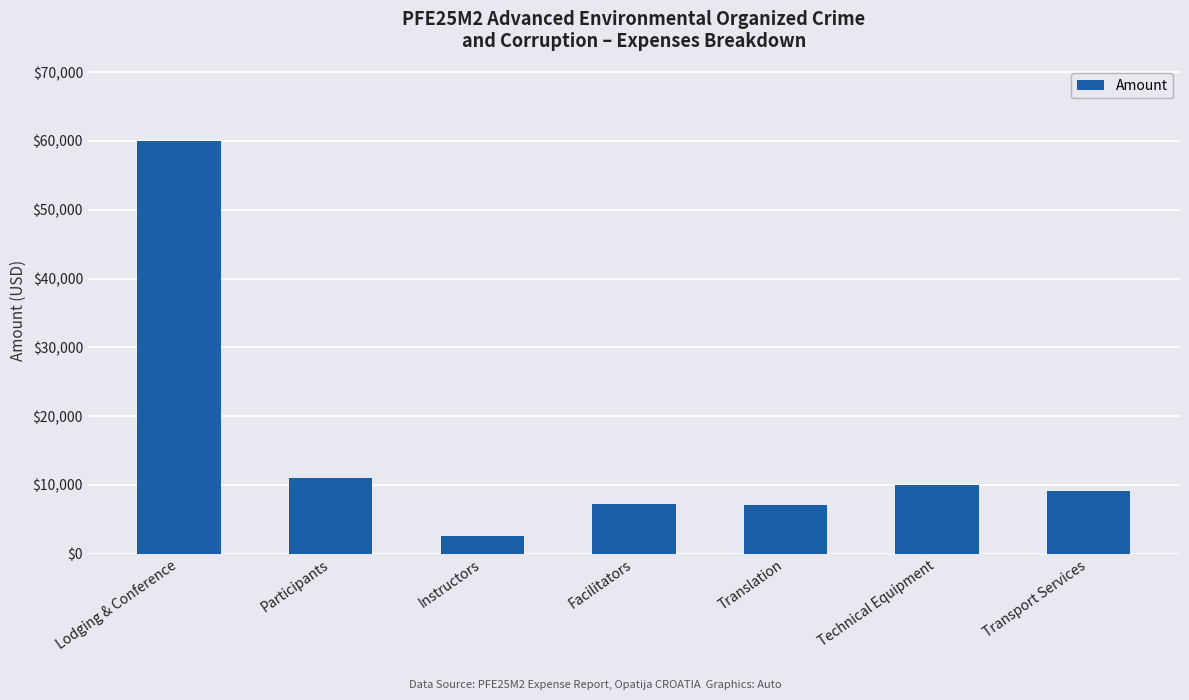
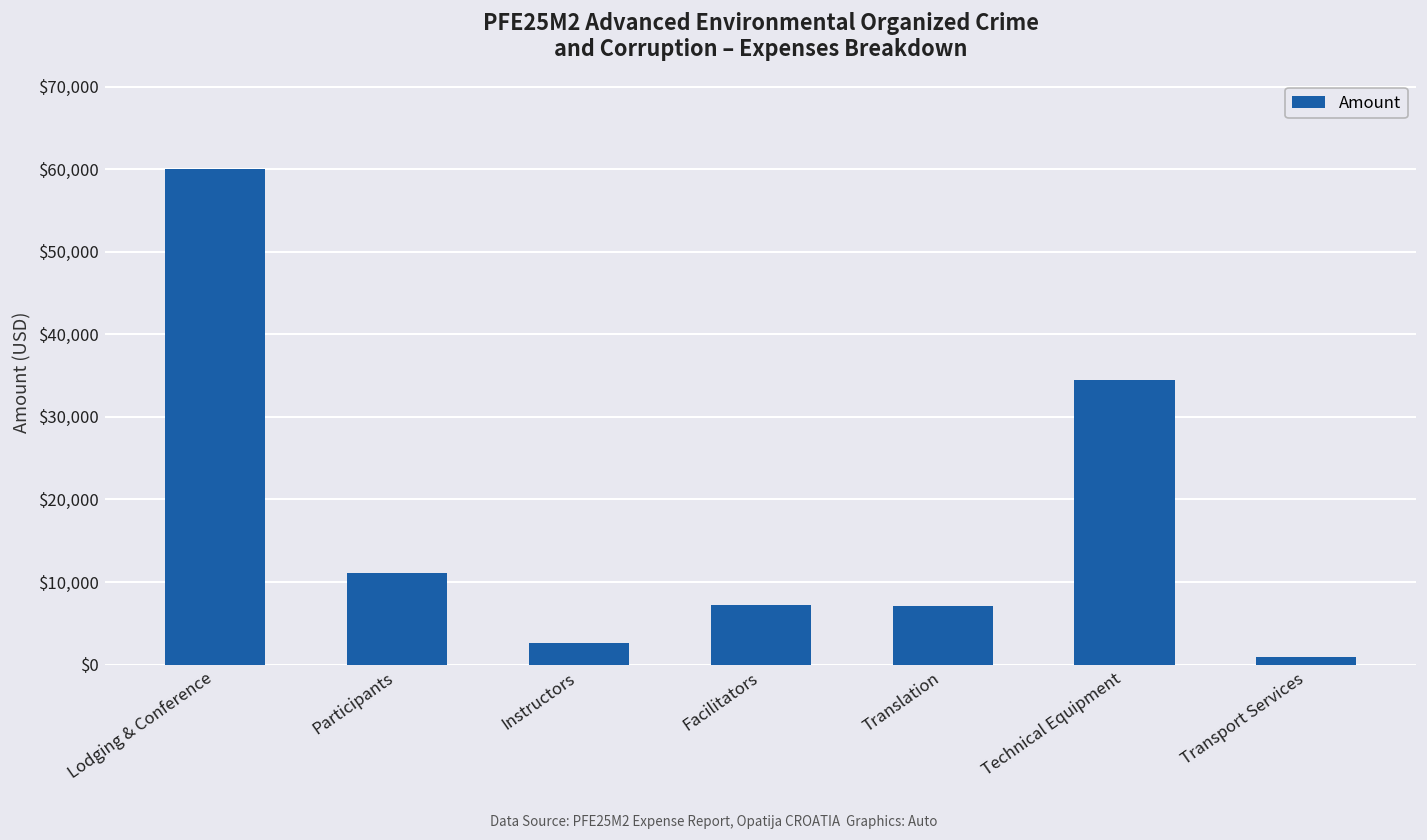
  {
    "Lodging & Conference": "$60,000",
    "Participants": "$11,000",
    "Instructors": "$3,000",
    "Facilitators": "$7,000",
    "Translation": "$7,000",
-   "Technical Equipment": "$10,000",
-   "Transport Services": "$9,000"
+   "Technical Equipment": "$34,000",
+   "Transport Services": "$1,000"
  }
